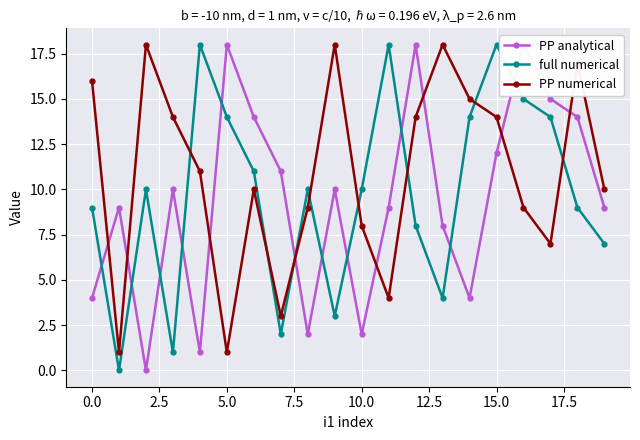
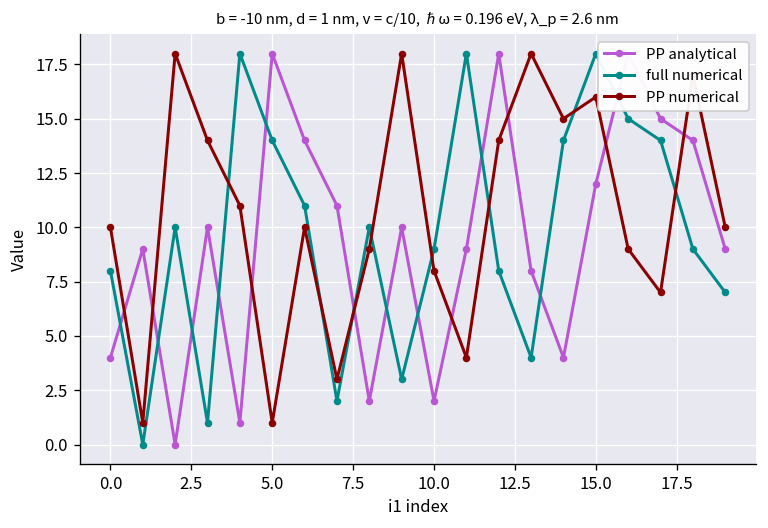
  {
    "PP analytical": {
      "0.0": 4,
      "5.0": 18,
      "10.0": 2,
      "15.0": 12
    },
    "full numerical": {
-     "0.0": 9,
+     "0.0": 8,
      "5.0": 14,
-     "10.0": 10,
+     "10.0": 9,
      "15.0": 18
    },
    "PP numerical": {
-     "0.0": 16,
+     "0.0": 10,
      "5.0": 1,
      "10.0": 8,
-     "15.0": 14
+     "15.0": 16
    }
  }
